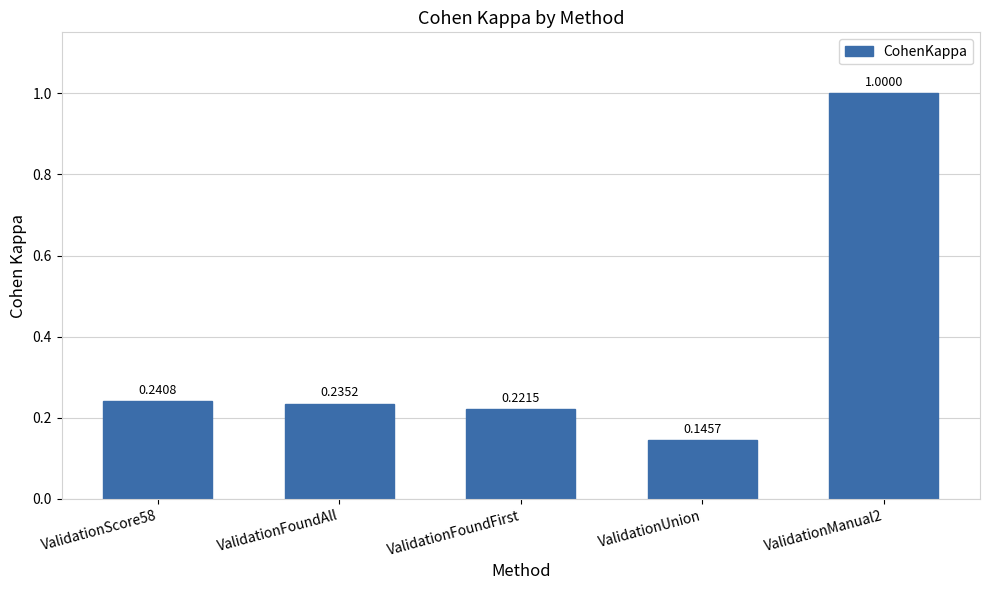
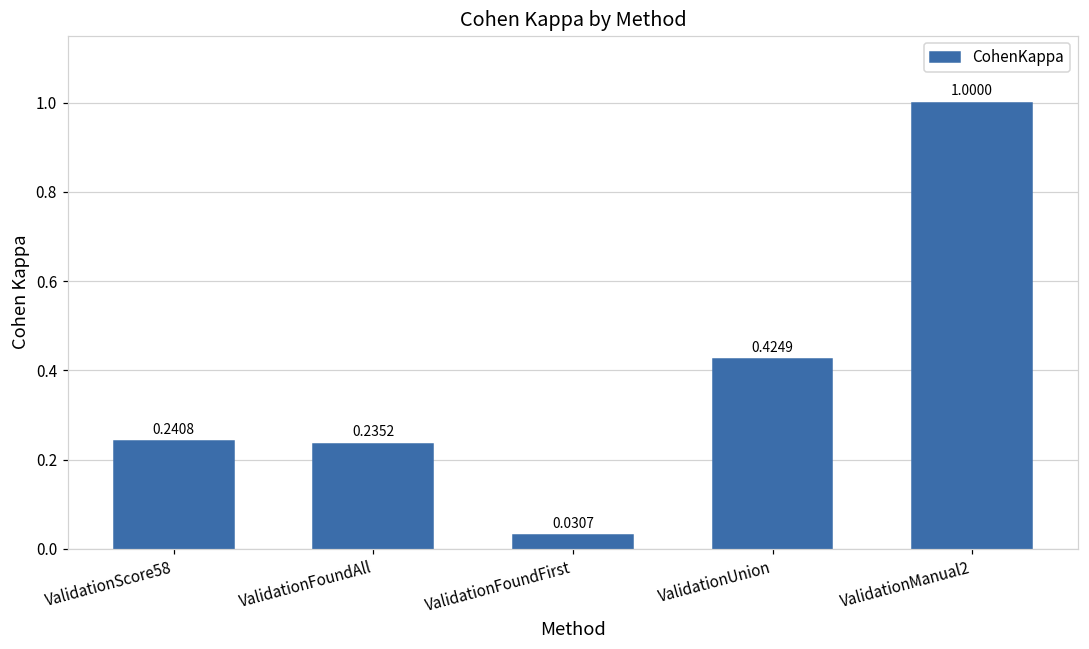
  {
    "ValidationScore58": 0.2408,
    "ValidationFoundAll": 0.2352,
-   "ValidationFoundFirst": 0.2215,
-   "ValidationUnion": 0.1457,
+   "ValidationFoundFirst": 0.0307,
+   "ValidationUnion": 0.4249,
    "ValidationManual2": 1.0000
  }
